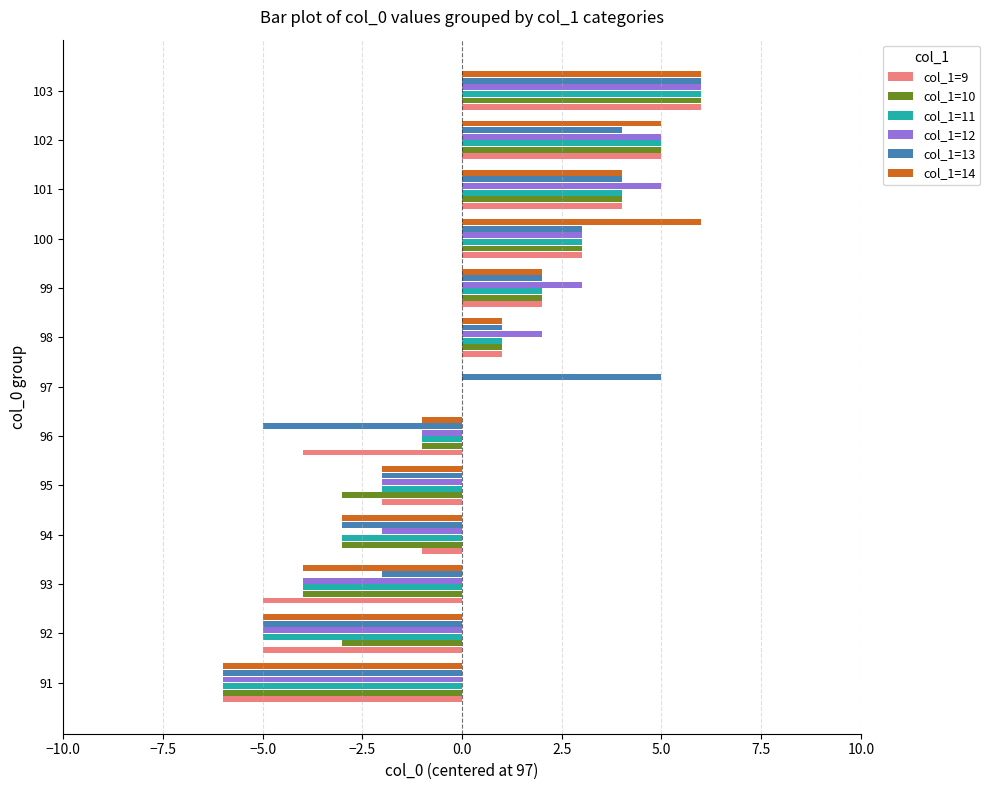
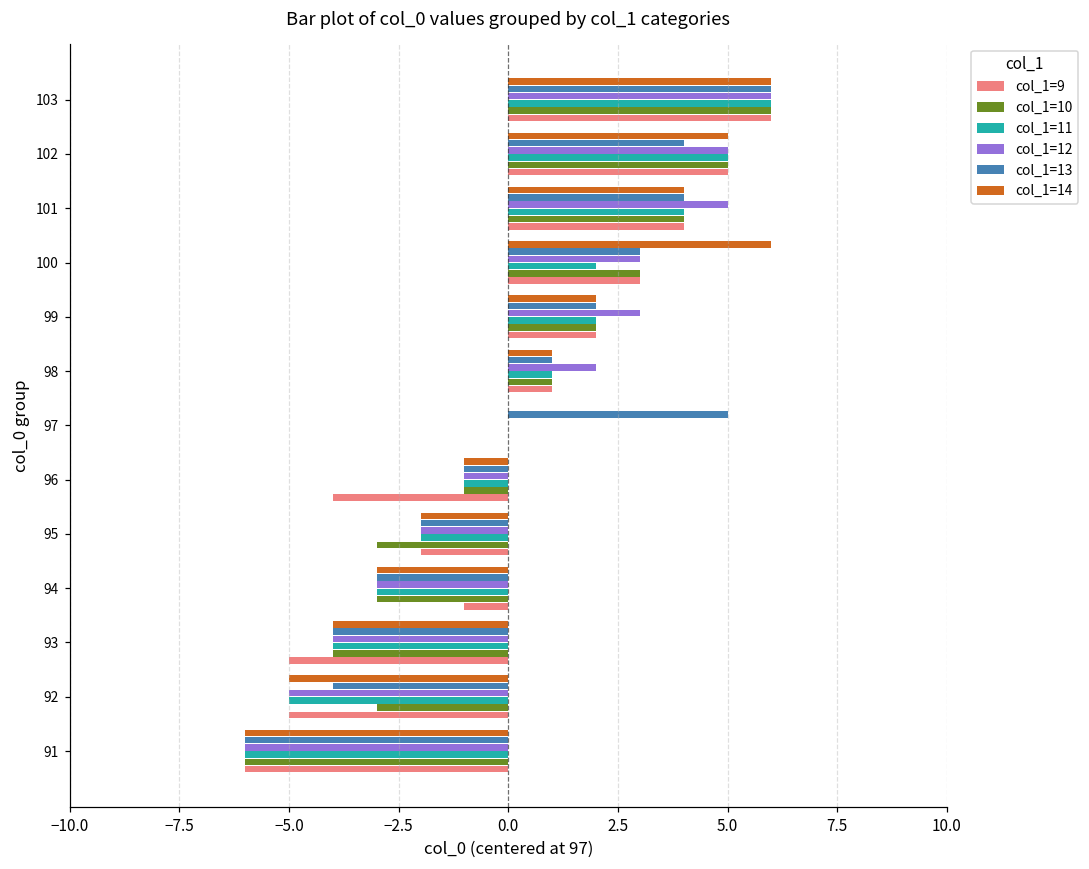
  {
    "col_1=9": {
      "103": 6.0,
      "102": 5.0,
      "101": 4.0,
      "100": 3.0,
      "99": 2.0,
      "98": 1.0,
      "97": 0.0,
      "96": -4.0,
      "95": -2.0,
      "94": -1.0,
      "93": -5.0,
      "92": -5.0,
      "91": -6.0
    },
    "col_1=10": {
      "103": 6.0,
      "102": 5.0,
      "101": 4.0,
      "100": 3.0,
      "99": 2.0,
      "98": 1.0,
      "97": 0.0,
      "96": -1.0,
      "95": -3.0,
      "94": -3.0,
      "93": -4.0,
      "92": -3.0,
      "91": -6.0
    },
    "col_1=11": {
      "103": 6.0,
      "102": 5.0,
      "101": 4.0,
-     "100": 3.0,
+     "100": 2.0,
      "99": 2.0,
      "98": 1.0,
      "97": 0.0,
      "96": -1.0,
      "95": -2.0,
      "94": -3.0,
      "93": -4.0,
      "92": -5.0,
      "91": -6.0
    },
    "col_1=12": {
      "103": 6.0,
      "102": 5.0,
      "101": 5.0,
      "100": 3.0,
      "99": 3.0,
      "98": 2.0,
      "97": 0.0,
      "96": -1.0,
      "95": -2.0,
-     "94": -2.0,
+     "94": -3.0,
      "93": -4.0,
      "92": -5.0,
      "91": -6.0
    },
    "col_1=13": {
      "103": 6.0,
      "102": 4.0,
      "101": 4.0,
      "100": 3.0,
      "99": 2.0,
      "98": 1.0,
      "97": 5.0,
-     "96": -5.0,
+     "96": -1.0,
      "95": -2.0,
      "94": -3.0,
-     "93": -2.0,
-     "92": -5.0,
+     "93": -4.0,
+     "92": -4.0,
      "91": -6.0
    },
    "col_1=14": {
      "103": 6.0,
      "102": 5.0,
      "101": 4.0,
      "100": 6.0,
      "99": 2.0,
      "98": 1.0,
      "97": 0.0,
      "96": -1.0,
      "95": -2.0,
      "94": -3.0,
      "93": -4.0,
      "92": -5.0,
      "91": -6.0
    }
  }
